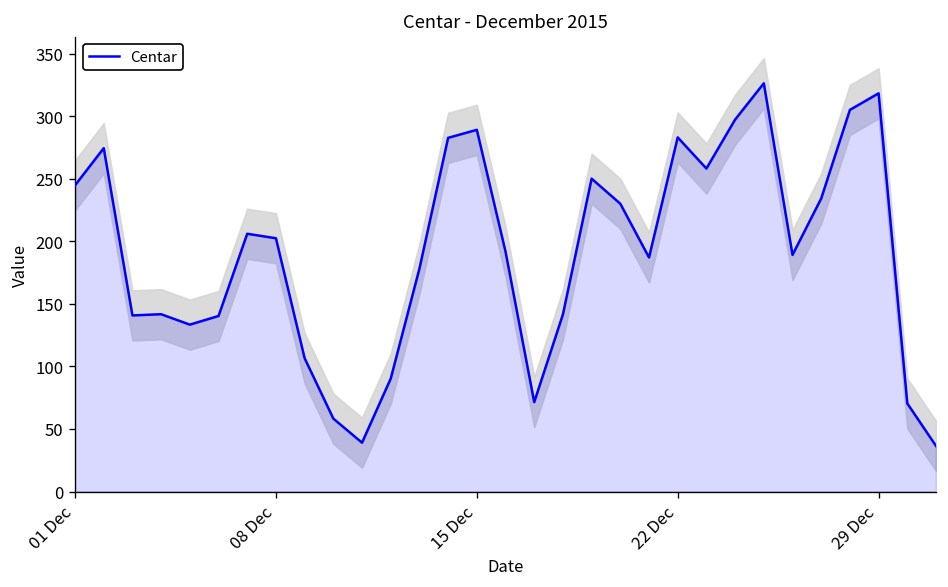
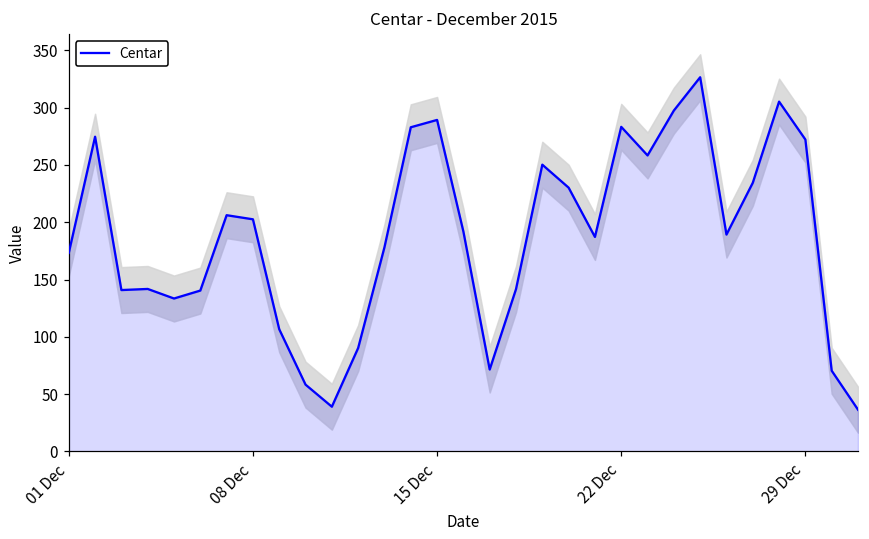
  {
    "Centar": {
-     "01 Dec": 245,
+     "01 Dec": 173,
      "08 Dec": 203,
      "15 Dec": 289,
      "22 Dec": 283,
-     "29 Dec": 318
+     "29 Dec": 272
    }
  }
